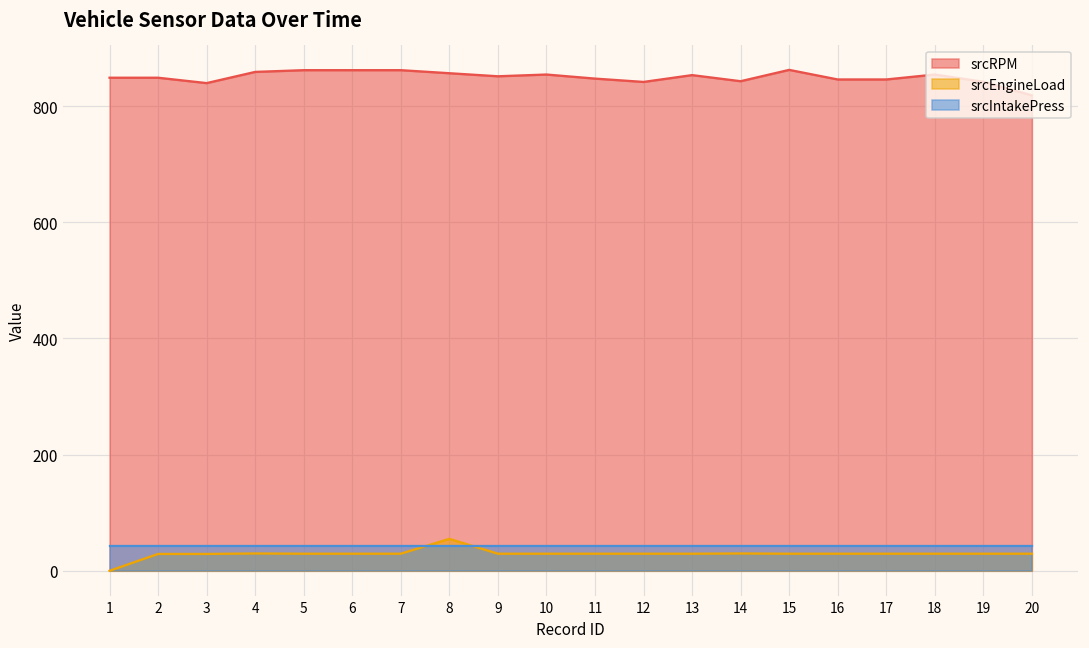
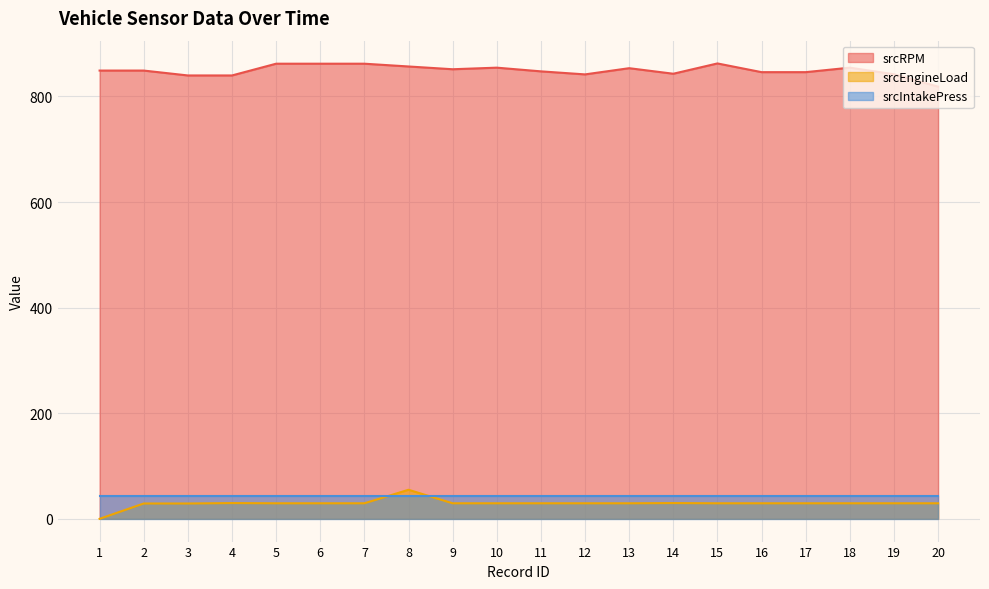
  {
    "srcRPM": {
      "1": 850,
      "2": 850,
      "3": 840,
-     "4": 860,
+     "4": 840,
      "5": 860,
      "6": 860,
      "7": 860,
      "8": 860,
      "9": 850,
      "10": 850,
      "11": 850,
      "12": 840,
      "13": 850,
      "14": 840,
      "15": 860,
      "16": 850,
      "17": 850
    },
    "srcEngineLoad": {
      "1": 0,
      "2": 30,
      "3": 30,
      "4": 30,
      "5": 30,
      "6": 30,
      "7": 30,
      "8": 60,
      "9": 30,
      "10": 30,
      "11": 30,
      "12": 30,
      "13": 30,
      "14": 30,
      "15": 30,
      "16": 30,
      "17": 30,
      "18": 30,
      "19": 30,
      "20": 30
    },
    "srcIntakePress": {
      "1": 40,
      "2": 40,
      "3": 40,
      "4": 40,
      "5": 40,
      "6": 40,
      "7": 40,
      "8": 40,
      "9": 40,
      "10": 40,
      "11": 40,
      "12": 40,
      "13": 40,
      "14": 40,
      "15": 40,
      "16": 40,
      "17": 40,
      "18": 40,
      "19": 40,
      "20": 40
    }
  }
